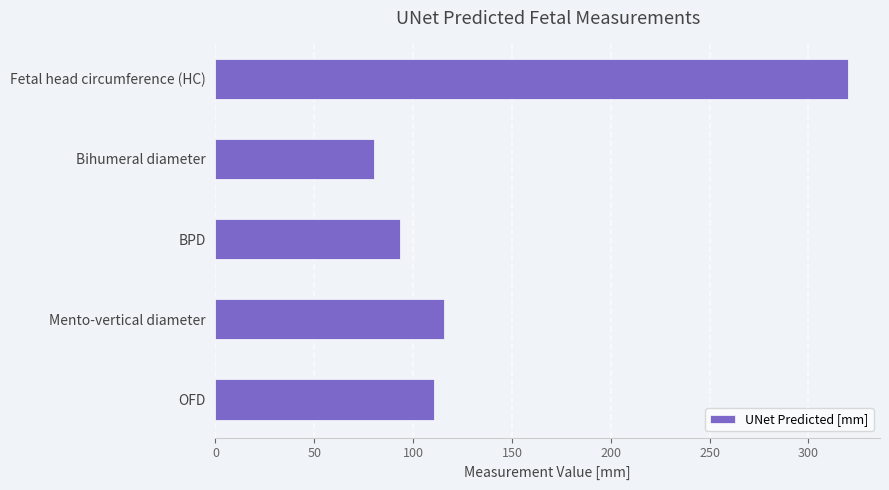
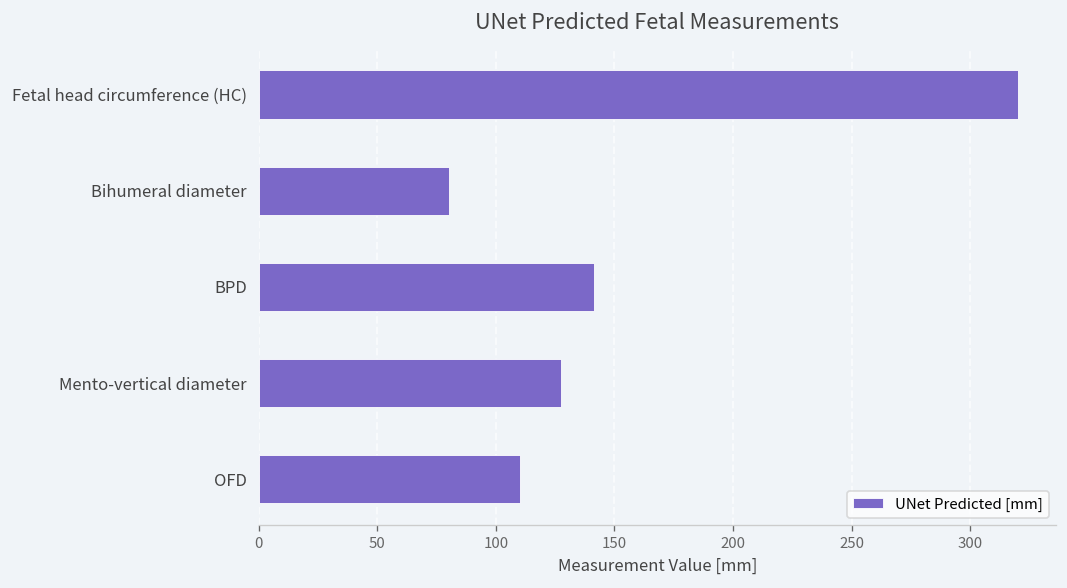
  {
    "Fetal head circumference (HC)": 320,
    "Bihumeral diameter": 80,
-   "BPD": 93,
-   "Mento-vertical diameter": 115,
+   "BPD": 141,
+   "Mento-vertical diameter": 128,
    "OFD": 110
  }
